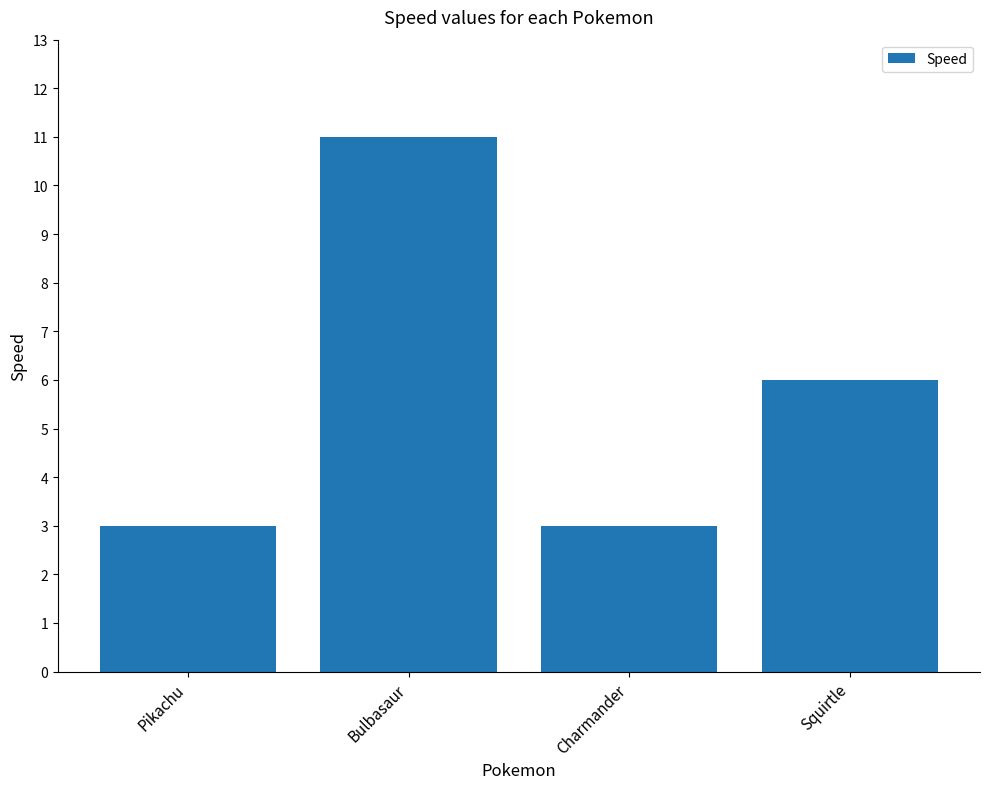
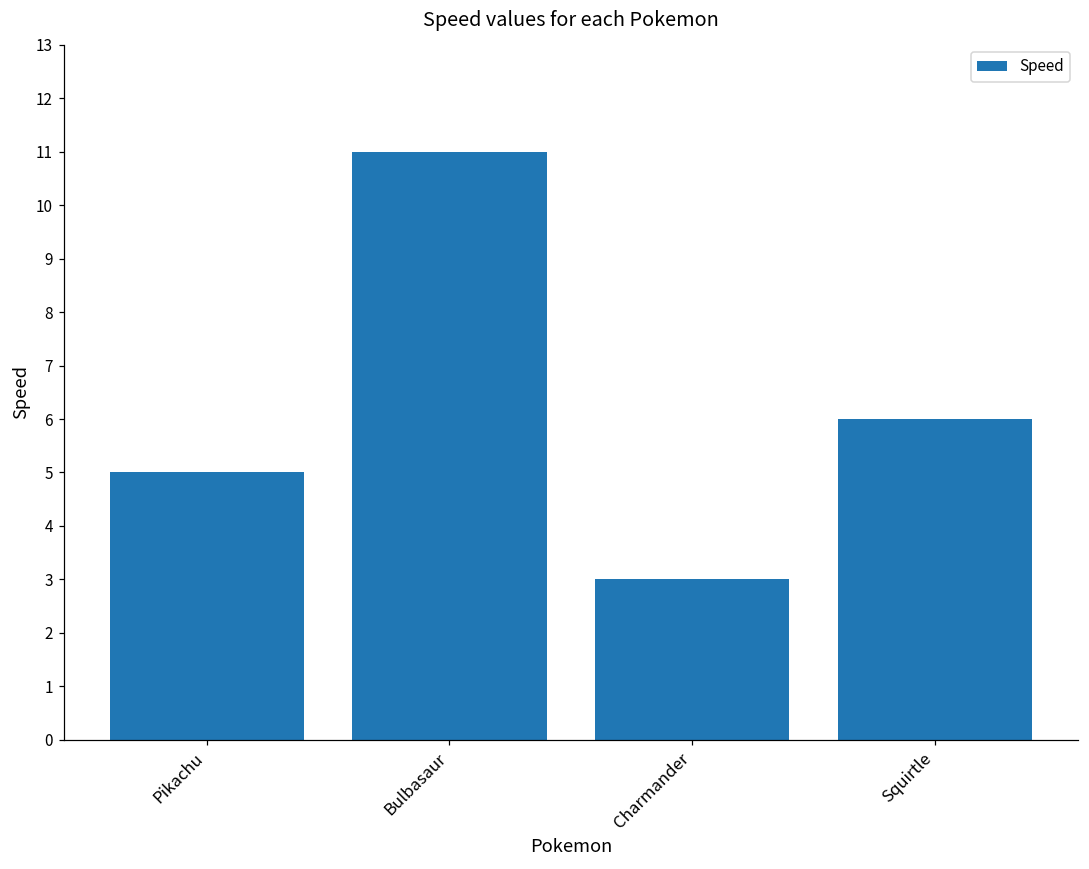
  {
-   "Pikachu": 3,
+   "Pikachu": 5,
    "Bulbasaur": 11,
    "Charmander": 3,
    "Squirtle": 6
  }
